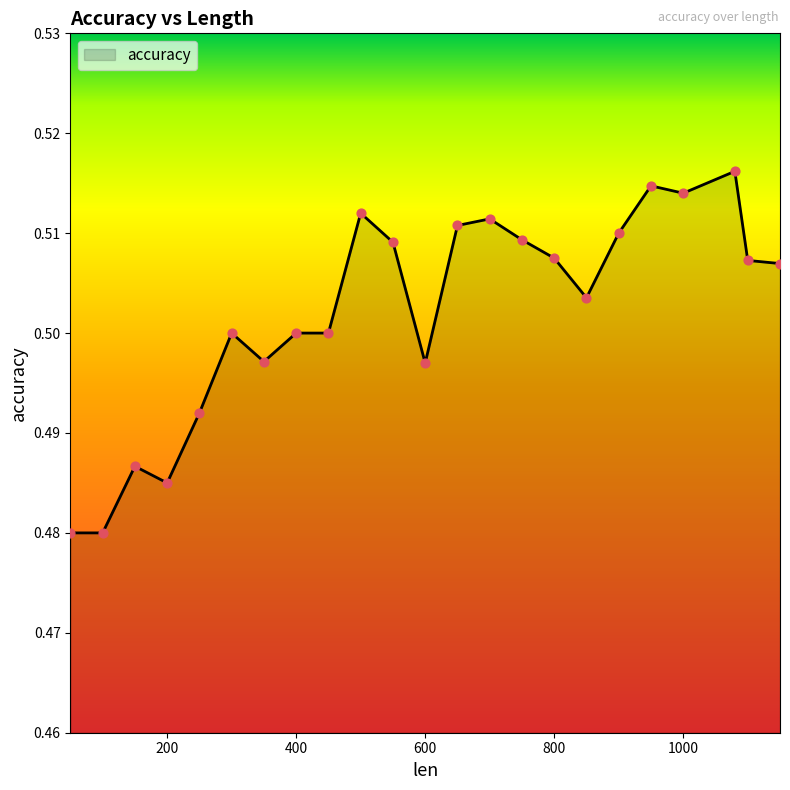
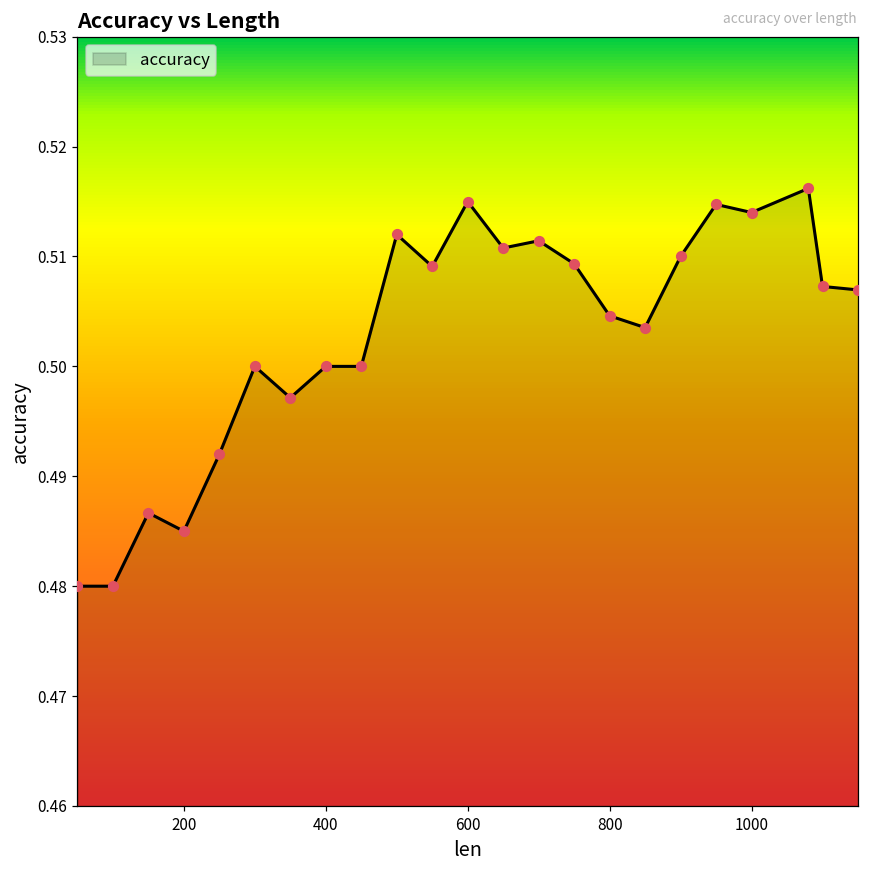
  {
    "200": 0.485,
    "400": 0.500,
-   "600": 0.497,
-   "800": 0.508,
+   "600": 0.515,
+   "800": 0.505,
    "1000": 0.514
  }
